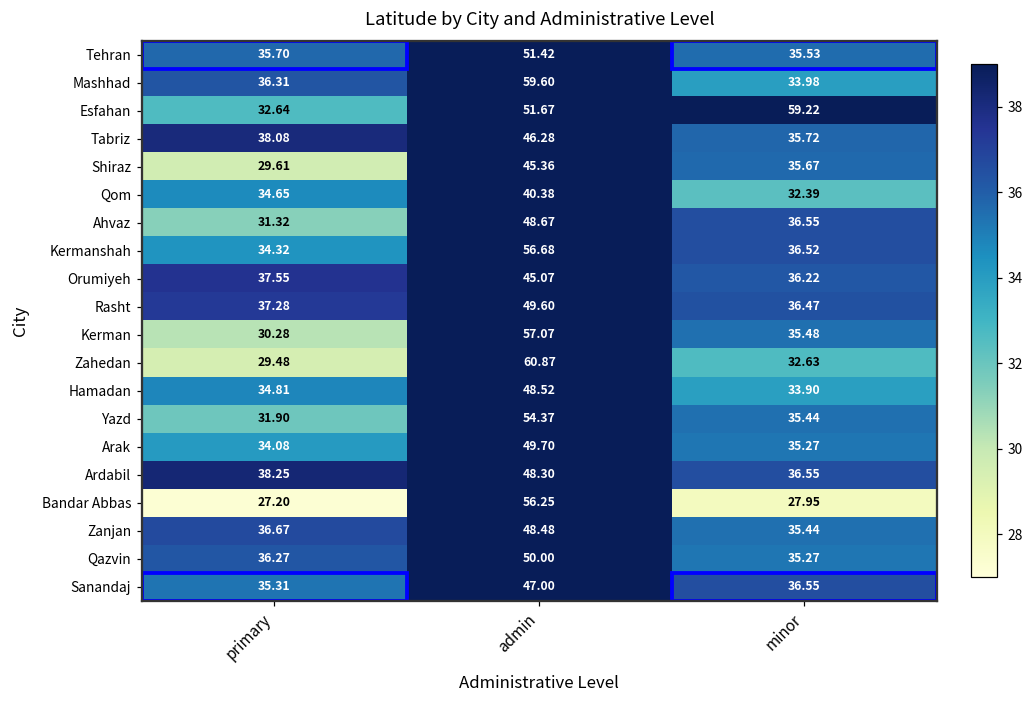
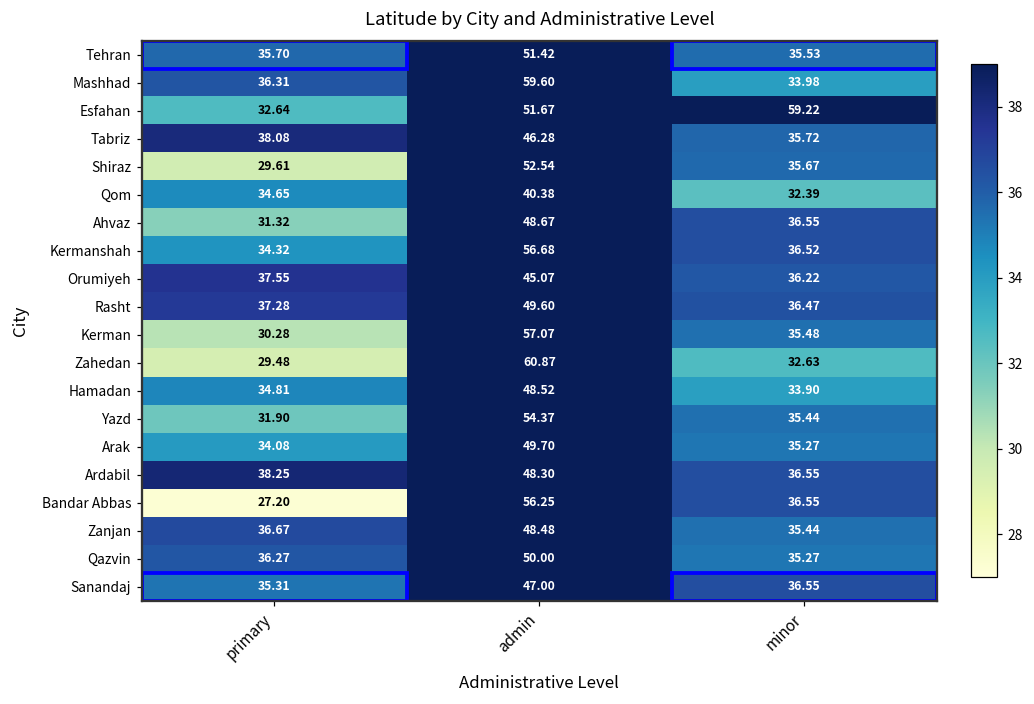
  {
    "Tehran": {
      "primary": 35.70,
      "admin": 51.42,
      "minor": 35.53
    },
    "Mashhad": {
      "primary": 36.31,
      "admin": 59.60,
      "minor": 33.98
    },
    "Esfahan": {
      "primary": 32.64,
      "admin": 51.67,
      "minor": 59.22
    },
    "Tabriz": {
      "primary": 38.08,
      "admin": 46.28,
      "minor": 35.72
    },
    "Shiraz": {
      "primary": 29.61,
-     "admin": 45.36,
+     "admin": 52.54,
      "minor": 35.67
    },
    "Qom": {
      "primary": 34.65,
      "admin": 40.38,
      "minor": 32.39
    },
    "Ahvaz": {
      "primary": 31.32,
      "admin": 48.67,
      "minor": 36.55
    },
    "Kermanshah": {
      "primary": 34.32,
      "admin": 56.68,
      "minor": 36.52
    },
    "Orumiyeh": {
      "primary": 37.55,
      "admin": 45.07,
      "minor": 36.22
    },
    "Rasht": {
      "primary": 37.28,
      "admin": 49.60,
      "minor": 36.47
    },
    "Kerman": {
      "primary": 30.28,
      "admin": 57.07,
      "minor": 35.48
    },
    "Zahedan": {
      "primary": 29.48,
      "admin": 60.87,
      "minor": 32.63
    },
    "Hamadan": {
      "primary": 34.81,
      "admin": 48.52,
      "minor": 33.90
    },
    "Yazd": {
      "primary": 31.90,
      "admin": 54.37,
      "minor": 35.44
    },
    "Arak": {
      "primary": 34.08,
      "admin": 49.70,
      "minor": 35.27
    },
    "Ardabil": {
      "primary": 38.25,
      "admin": 48.30,
      "minor": 36.55
    },
    "Bandar Abbas": {
      "primary": 27.20,
      "admin": 56.25,
-     "minor": 27.95
+     "minor": 36.55
    },
    "Zanjan": {
      "primary": 36.67,
      "admin": 48.48,
      "minor": 35.44
    },
    "Qazvin": {
      "primary": 36.27,
      "admin": 50.00,
      "minor": 35.27
    },
    "Sanandaj": {
      "primary": 35.31,
      "admin": 47.00,
      "minor": 36.55
    }
  }
